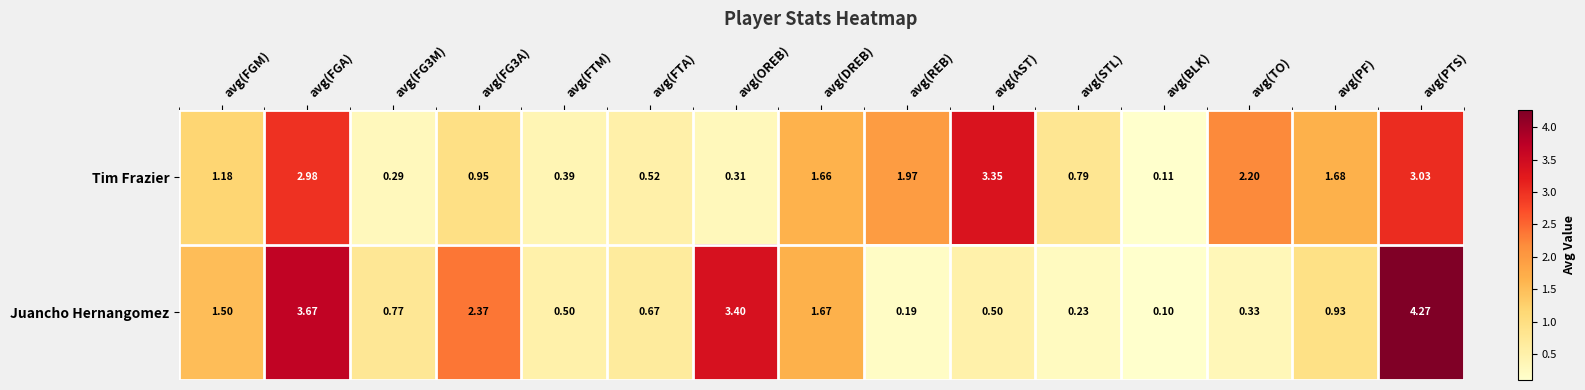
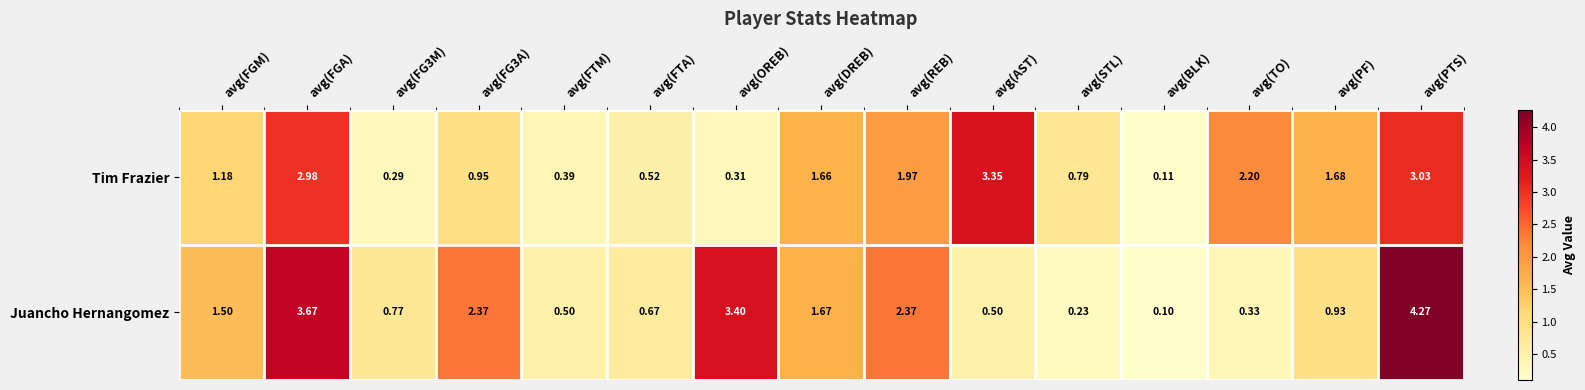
  {
    "Tim Frazier": {
      "avg(FGM)": 1.18,
      "avg(FGA)": 2.98,
      "avg(FG3M)": 0.29,
      "avg(FG3A)": 0.95,
      "avg(FTM)": 0.39,
      "avg(FTA)": 0.52,
      "avg(OREB)": 0.31,
      "avg(DREB)": 1.66,
      "avg(REB)": 1.97,
      "avg(AST)": 3.35,
      "avg(STL)": 0.79,
      "avg(BLK)": 0.11,
      "avg(TO)": 2.20,
      "avg(PF)": 1.68,
      "avg(PTS)": 3.03
    },
    "Juancho Hernangomez": {
      "avg(FGM)": 1.50,
      "avg(FGA)": 3.67,
      "avg(FG3M)": 0.77,
      "avg(FG3A)": 2.37,
      "avg(FTM)": 0.50,
      "avg(FTA)": 0.67,
      "avg(OREB)": 3.40,
      "avg(DREB)": 1.67,
-     "avg(REB)": 0.19,
+     "avg(REB)": 2.37,
      "avg(AST)": 0.50,
      "avg(STL)": 0.23,
      "avg(BLK)": 0.10,
      "avg(TO)": 0.33,
      "avg(PF)": 0.93,
      "avg(PTS)": 4.27
    }
  }
